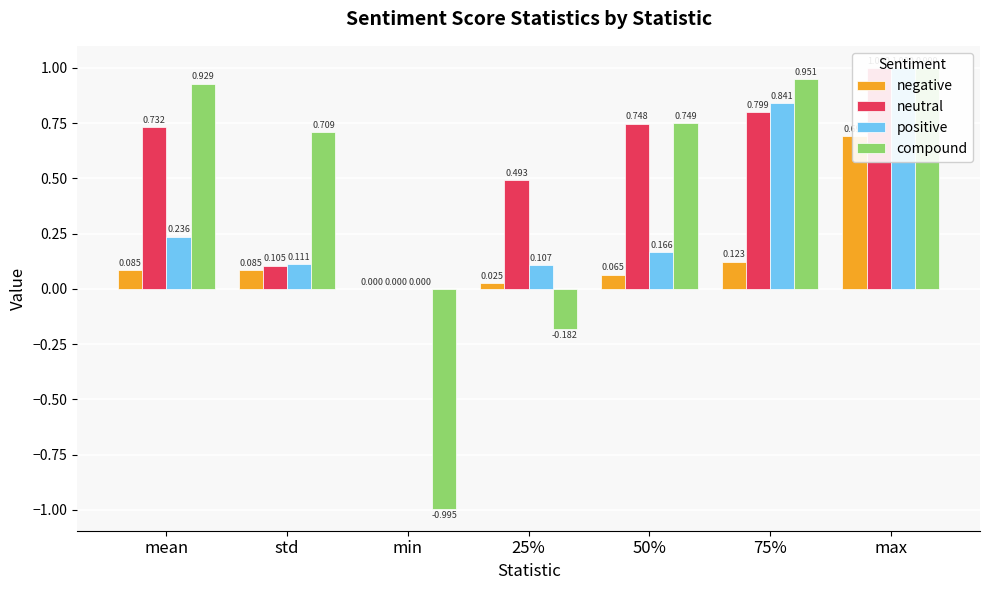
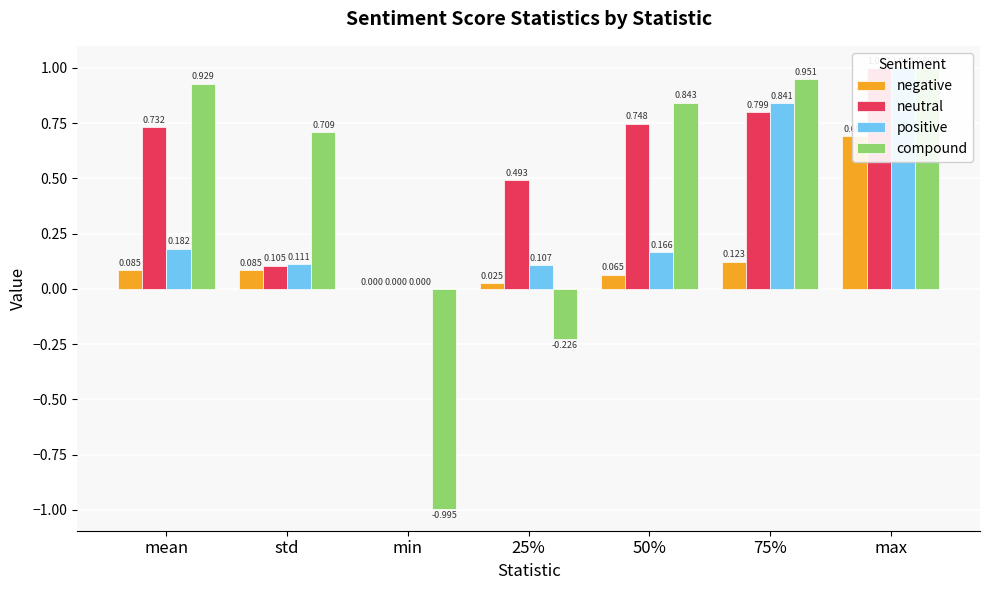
  {
    "negative": {
      "mean": 0.085,
      "std": 0.085,
      "min": 0.000,
      "25%": 0.025,
      "50%": 0.065,
      "75%": 0.123
    },
    "neutral": {
      "mean": 0.732,
      "std": 0.105,
      "min": 0.000,
      "25%": 0.493,
      "50%": 0.748,
      "75%": 0.799
    },
    "positive": {
-     "mean": 0.236,
+     "mean": 0.182,
      "std": 0.111,
      "min": 0.000,
      "25%": 0.107,
      "50%": 0.166,
      "75%": 0.841
    },
    "compound": {
      "mean": 0.929,
      "std": 0.709,
      "min": -0.995,
-     "25%": -0.182,
-     "50%": 0.749,
+     "25%": -0.226,
+     "50%": 0.843,
      "75%": 0.951
    }
  }
